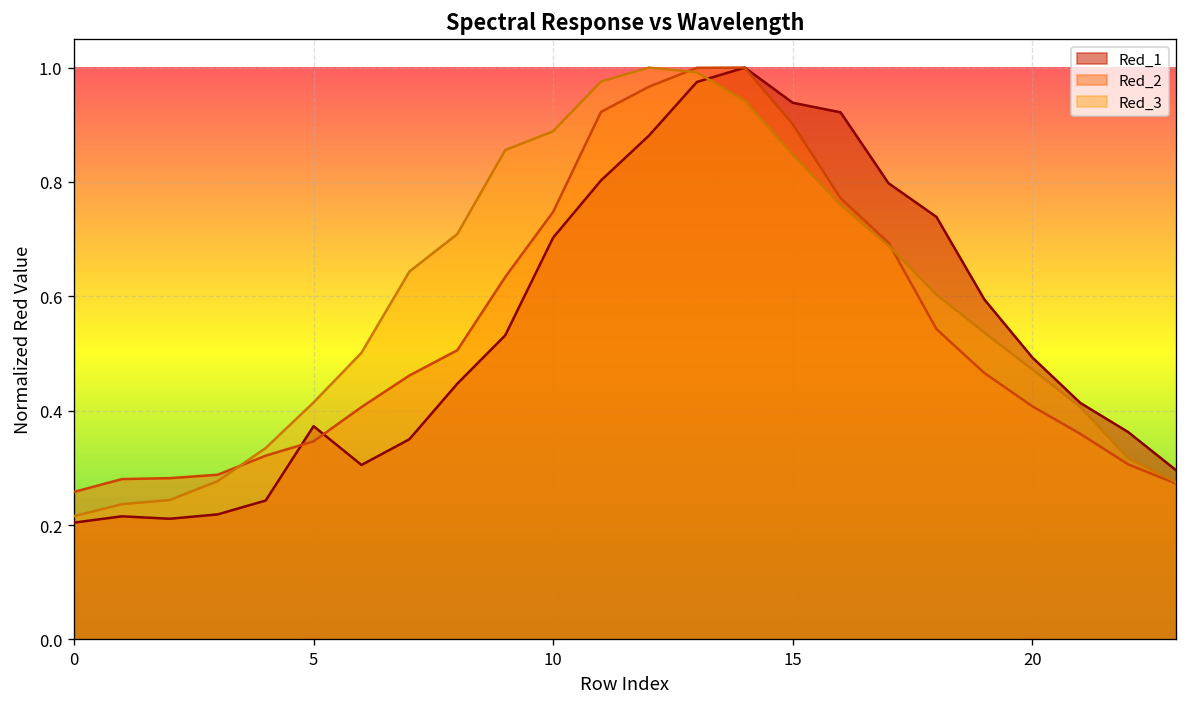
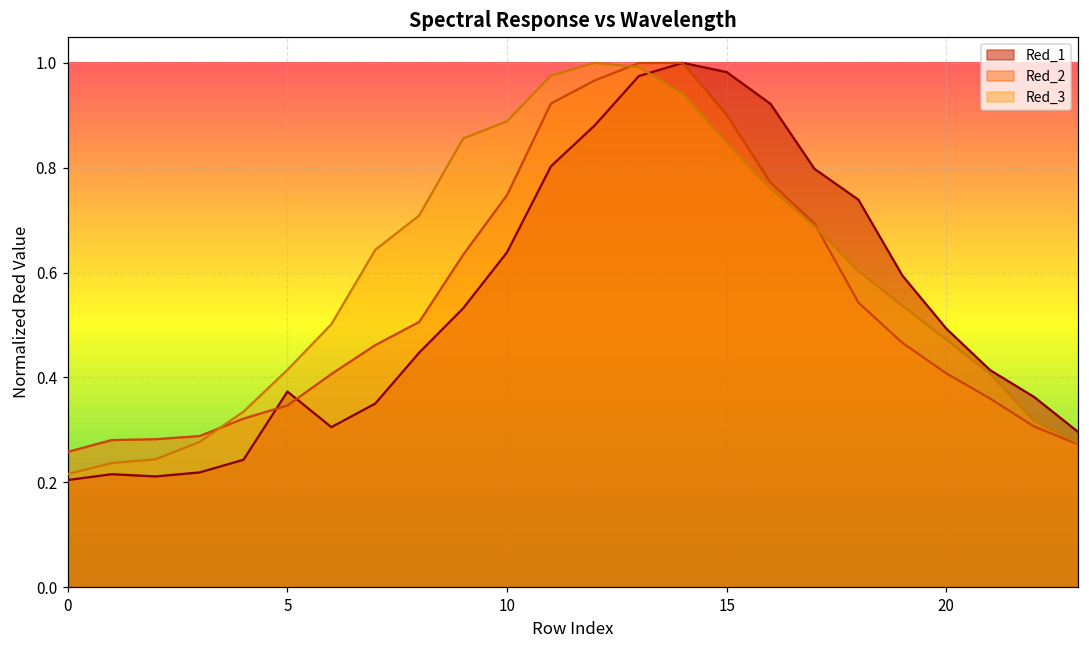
  {
    "Red_1": {
      "0": 0.20,
      "5": 0.37,
-     "10": 0.70,
-     "15": 0.94,
+     "10": 0.64,
+     "15": 0.98,
      "20": 0.49
    }
  }
